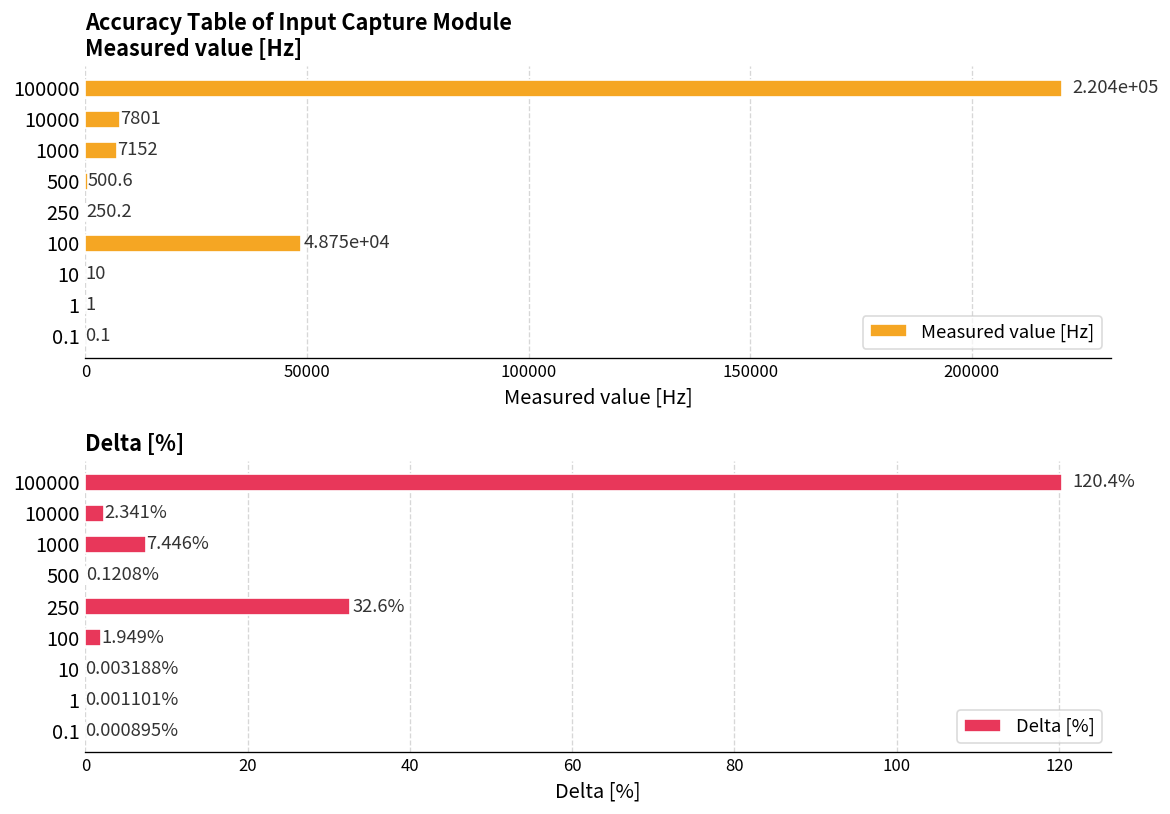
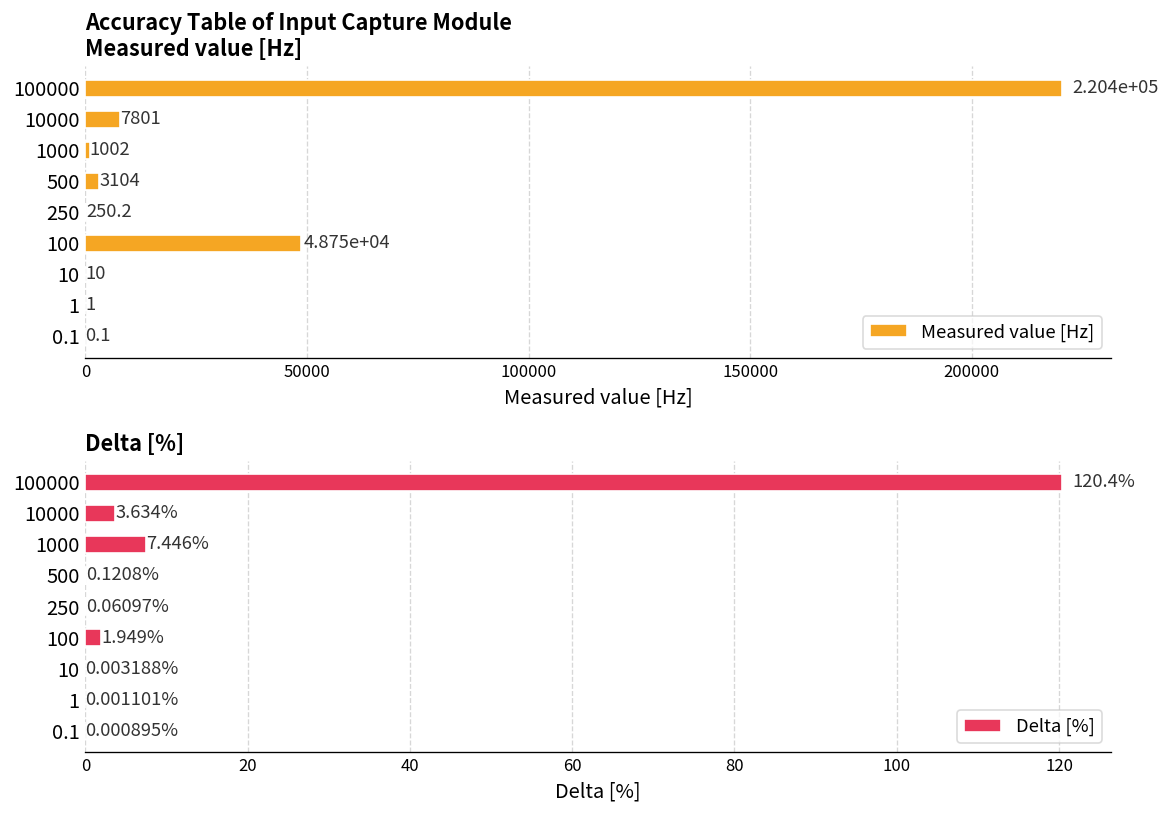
  {
    "Accuracy Table of Input Capture Module Measured value [Hz]": {
      "10000": "7801",
-     "1000": "7152",
-     "500": "500.6",
+     "1000": "1002",
+     "500": "3104",
      "250": "250.2",
      "100": "4.875e+04",
      "10": "10",
      "1": "1",
      "0.1": "0.1"
    },
    "Delta [%]": {
      "100000": "120.4%",
-     "10000": "2.341%",
+     "10000": "3.634%",
      "1000": "7.446%",
      "500": "0.1208%",
-     "250": "32.6%",
+     "250": "0.06097%",
      "100": "1.949%",
      "10": "0.003188%",
      "1": "0.001101%",
      "0.1": "0.000895%"
    }
  }
